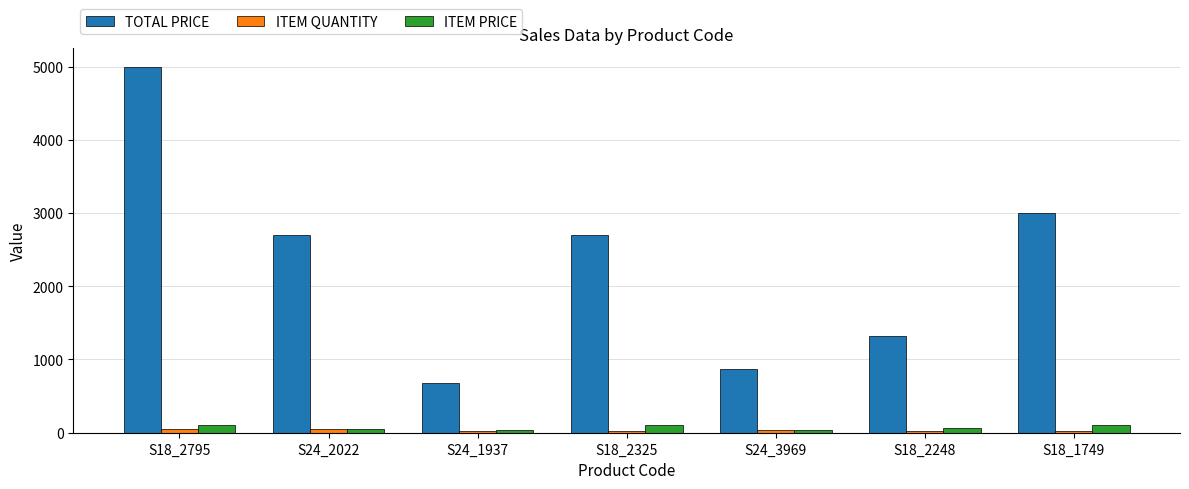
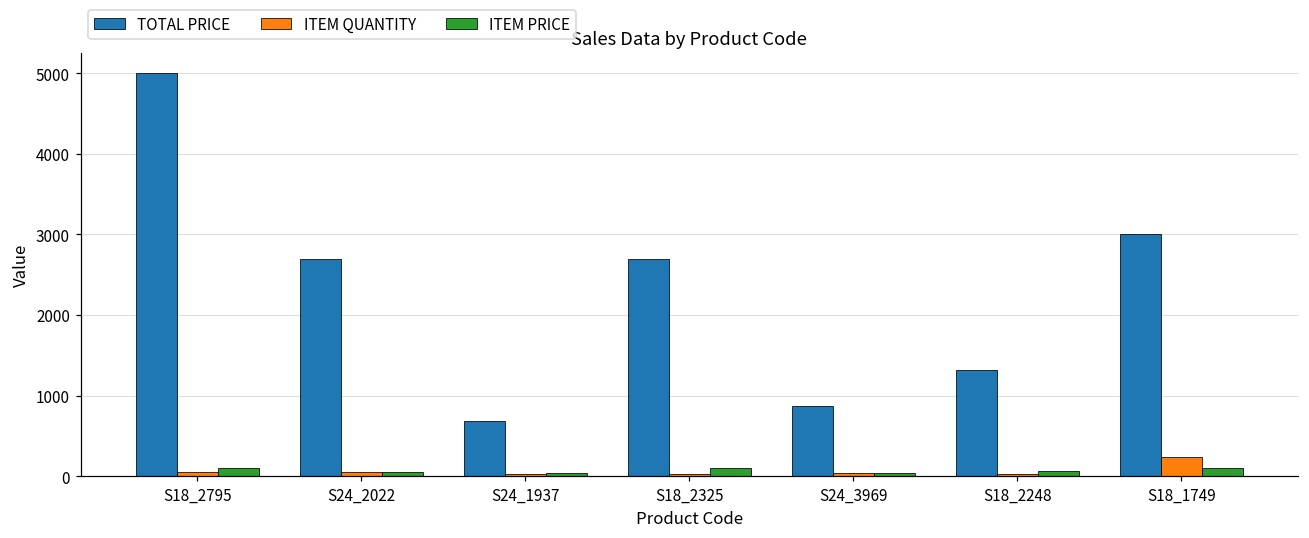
  {
    "TOTAL PRICE": {
      "S18_2795": 5000,
      "S24_2022": 2700,
      "S24_1937": 700,
      "S18_2325": 2700,
      "S24_3969": 900,
      "S18_2248": 1300,
      "S18_1749": 3000
    },
    "ITEM QUANTITY": {
      "S18_2795": 100,
      "S24_2022": 0,
      "S24_3969": 0,
-     "S18_1749": 0
+     "S18_1749": 200
    },
    "ITEM PRICE": {
      "S18_2795": 100,
      "S24_2022": 0,
      "S24_1937": 0,
      "S18_2325": 100,
      "S24_3969": 0,
      "S18_2248": 100,
      "S18_1749": 100
    }
  }
